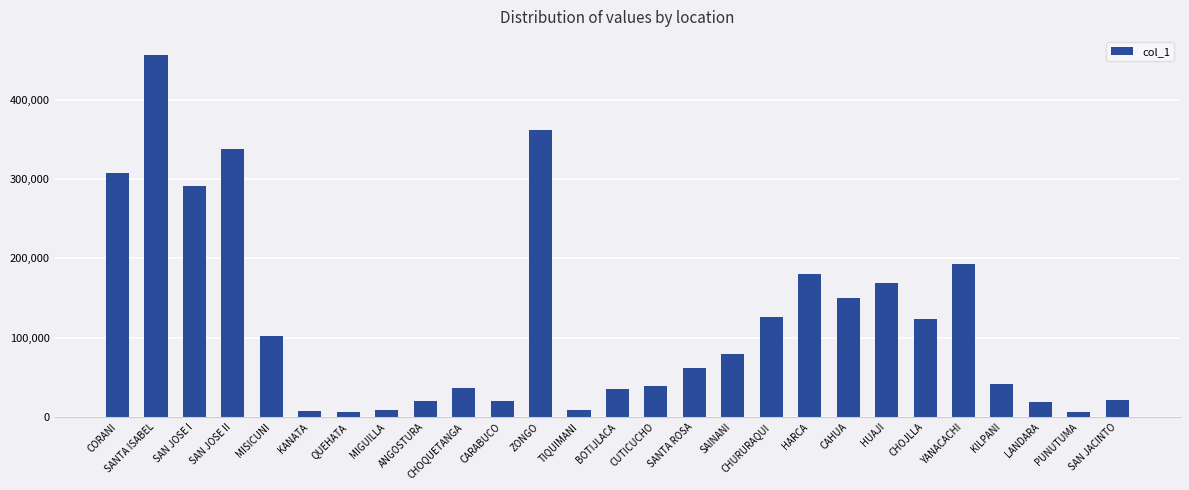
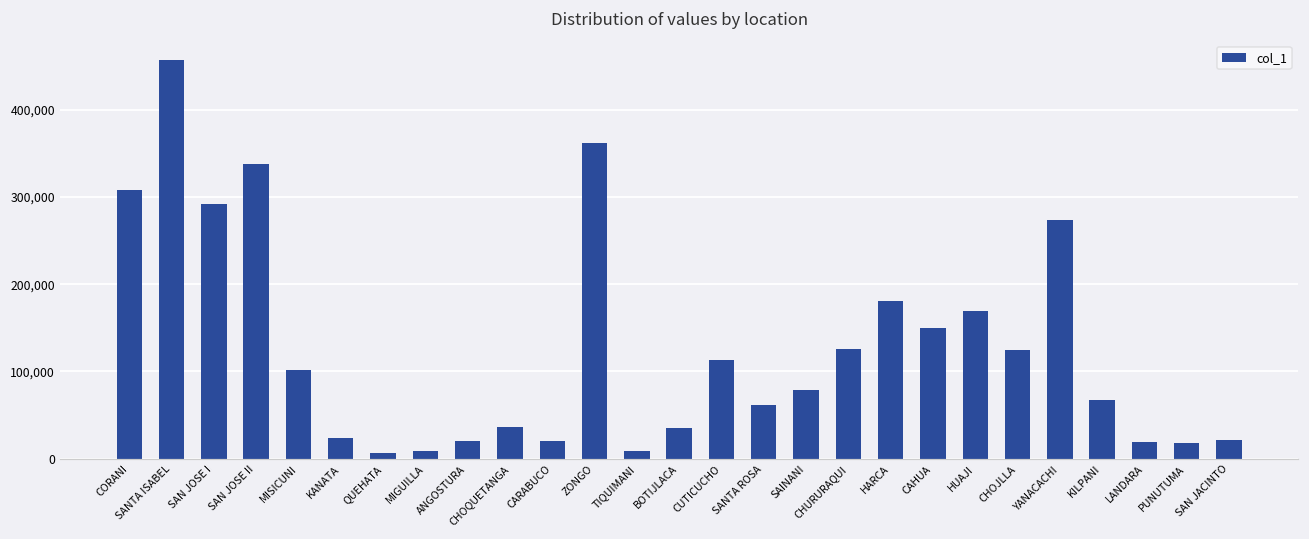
  {
    "CORANI": "310,000",
    "SANTA ISABEL": "460,000",
    "SAN JOSE I": "290,000",
    "SAN JOSE II": "340,000",
    "MISICUNI": "100,000",
-   "KANATA": "10,000",
+   "KANATA": "20,000",
    "QUEHATA": "10,000",
    "MIGUILLA": "10,000",
    "ANGOSTURA": "20,000",
    "CHOQUETANGA": "40,000",
    "CARABUCO": "20,000",
    "ZONGO": "360,000",
    "TIQUIMANI": "10,000",
    "BOTIJLACA": "40,000",
-   "CUTICUCHO": "40,000",
+   "CUTICUCHO": "110,000",
    "SANTA ROSA": "60,000",
    "SAINANI": "80,000",
    "CHURURAQUI": "130,000",
    "HARCA": "180,000",
    "CAHUA": "150,000",
    "HUAJI": "170,000",
    "CHOJLLA": "120,000",
-   "YANACACHI": "190,000",
-   "KILPANI": "40,000",
+   "YANACACHI": "270,000",
+   "KILPANI": "70,000",
    "LANDARA": "20,000",
-   "PUNUTUMA": "10,000",
+   "PUNUTUMA": "20,000",
    "SAN JACINTO": "20,000"
  }
